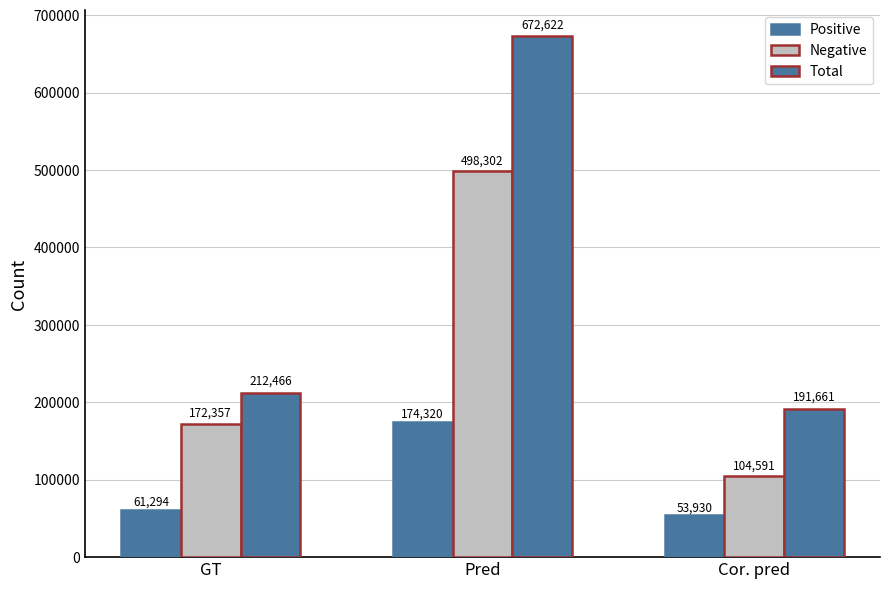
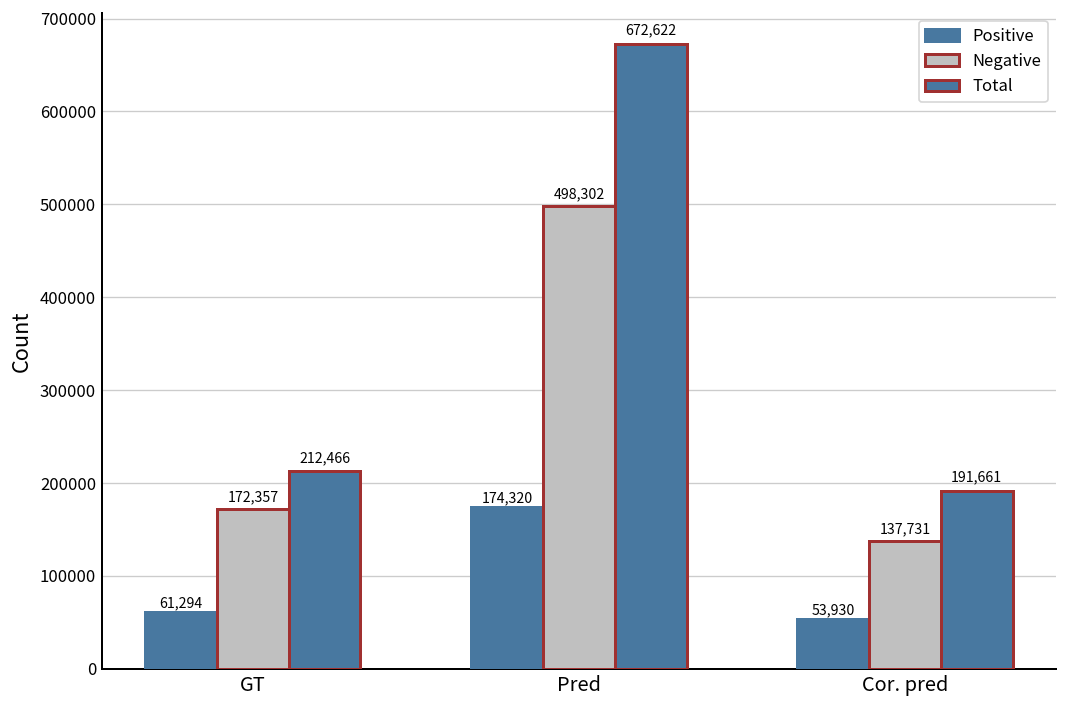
  {
    "Negative": {
      "GT": "172,357",
      "Pred": "498,302",
-     "Cor. pred": "104,591"
+     "Cor. pred": "137,731"
    }
  }
